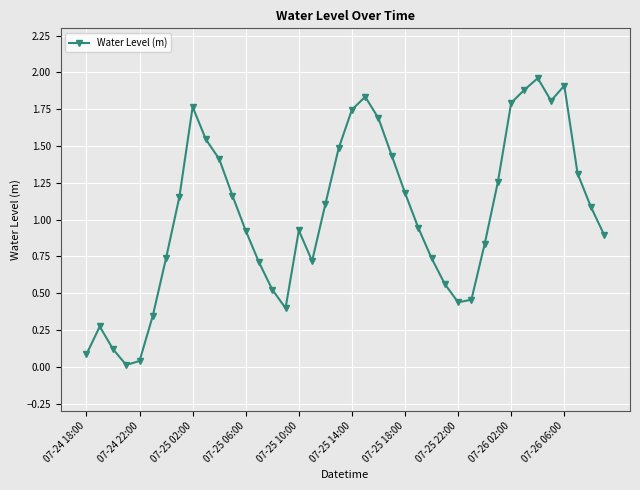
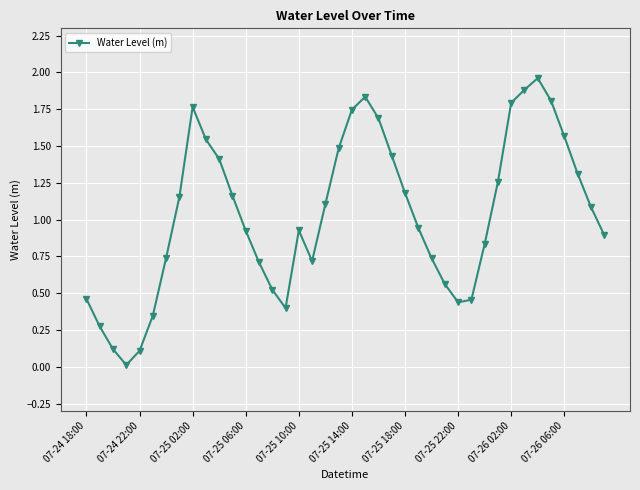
  {
-   "07-24 18:00": 0.08,
-   "07-24 22:00": 0.04,
+   "07-24 18:00": 0.46,
+   "07-24 22:00": 0.11,
    "07-25 02:00": 1.77,
    "07-25 06:00": 0.92,
    "07-25 10:00": 0.93,
    "07-25 14:00": 1.75,
    "07-25 18:00": 1.18,
    "07-25 22:00": 0.44,
    "07-26 02:00": 1.79,
-   "07-26 06:00": 1.91
+   "07-26 06:00": 1.57
  }
